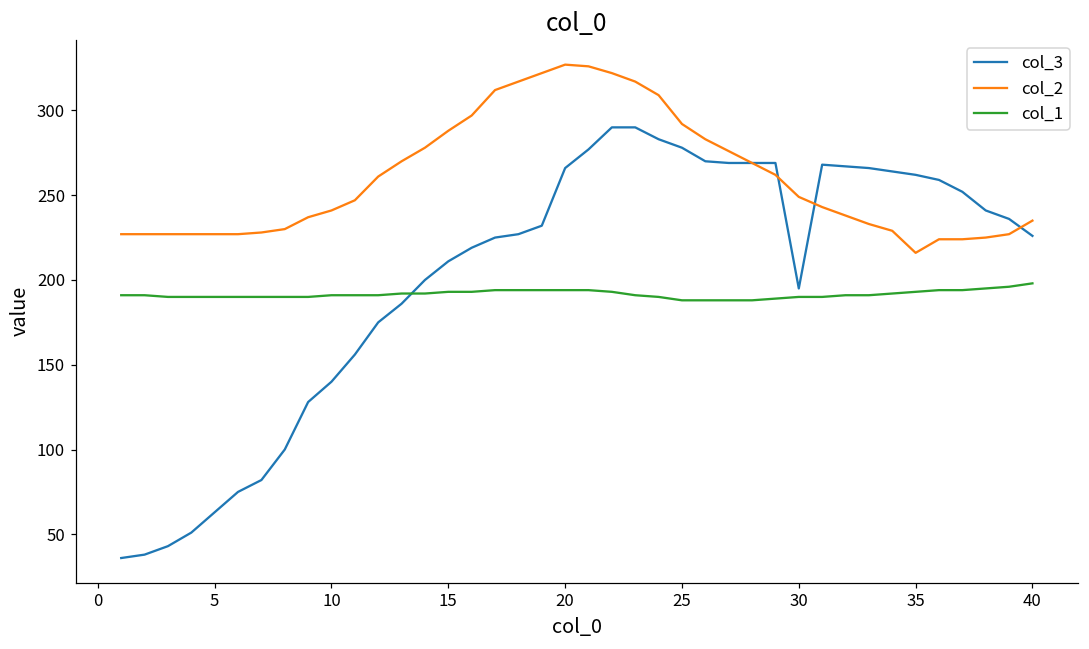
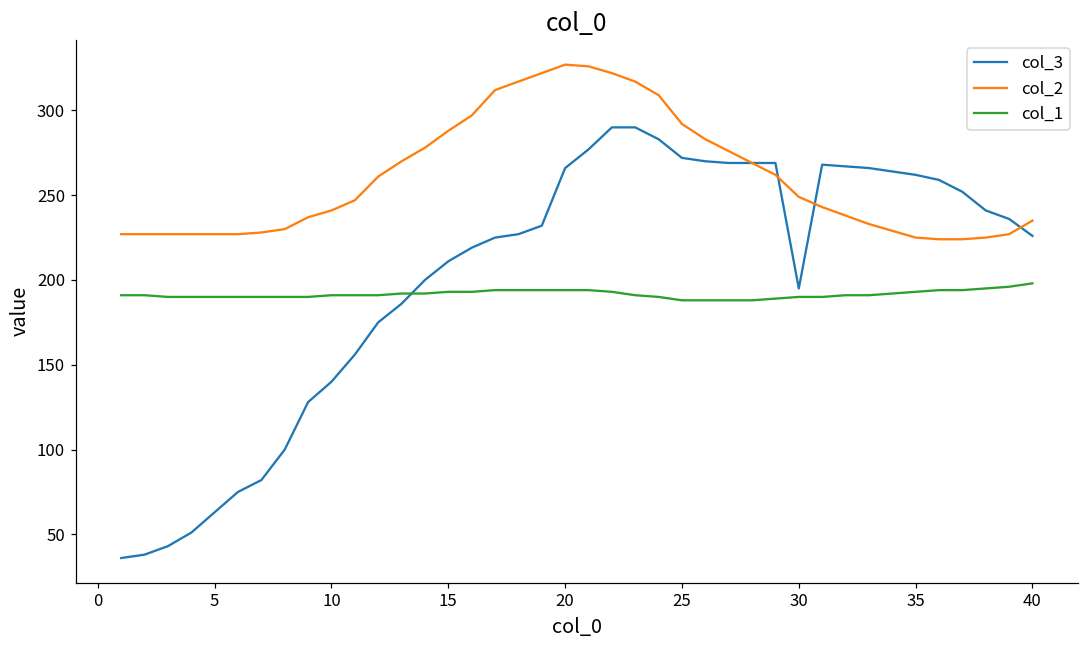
  {
    "col_3": {
      "5": 63,
      "10": 140,
      "15": 211,
      "20": 266,
-     "25": 278,
+     "25": 272,
      "30": 195,
      "35": 262,
      "40": 226
    },
    "col_2": {
      "5": 227,
      "10": 241,
      "15": 288,
      "20": 327,
      "25": 292,
      "30": 249,
-     "35": 216,
+     "35": 225,
      "40": 235
    },
    "col_1": {
      "5": 190,
      "10": 191,
      "15": 193,
      "20": 194,
      "25": 188,
      "30": 190,
      "35": 193,
      "40": 198
    }
  }
